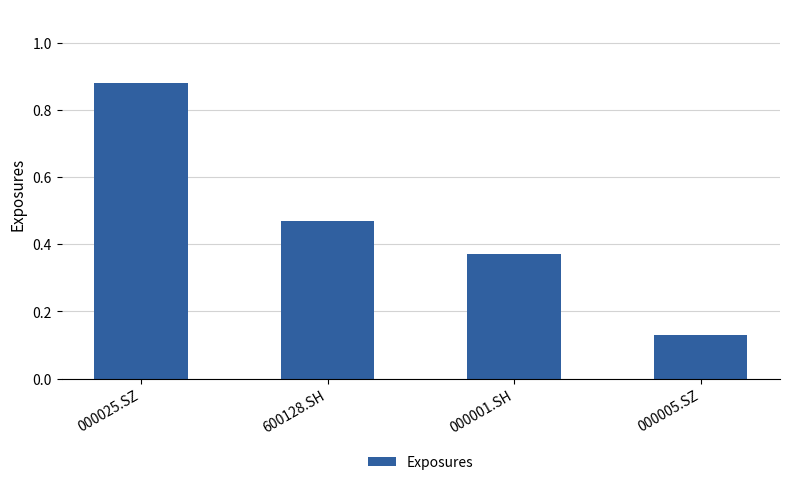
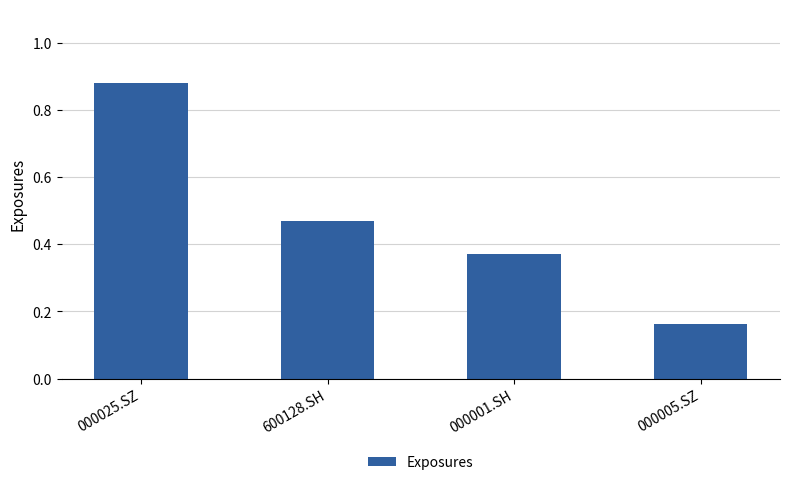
  {
    "000025.SZ": 0.88,
    "600128.SH": 0.47,
    "000001.SH": 0.37,
-   "000005.SZ": 0.13
+   "000005.SZ": 0.16
  }
